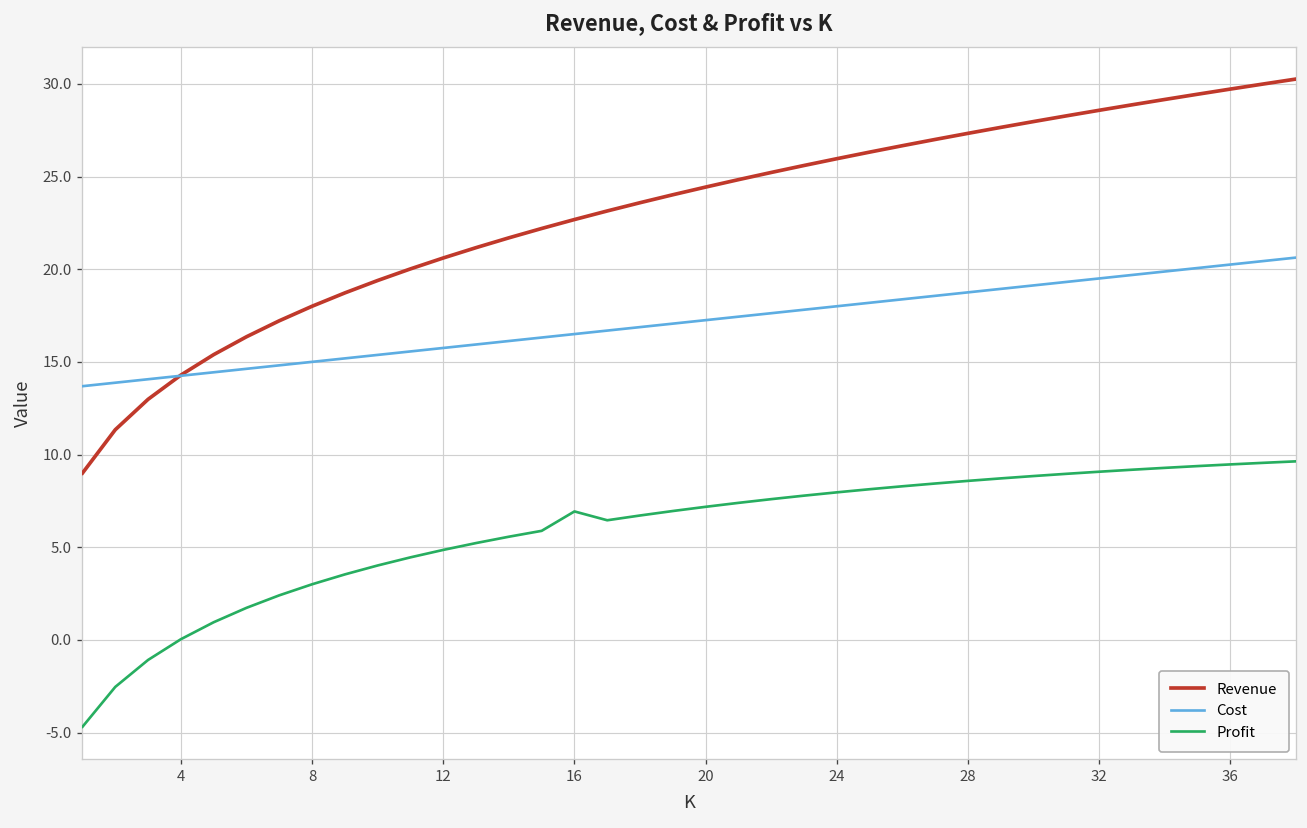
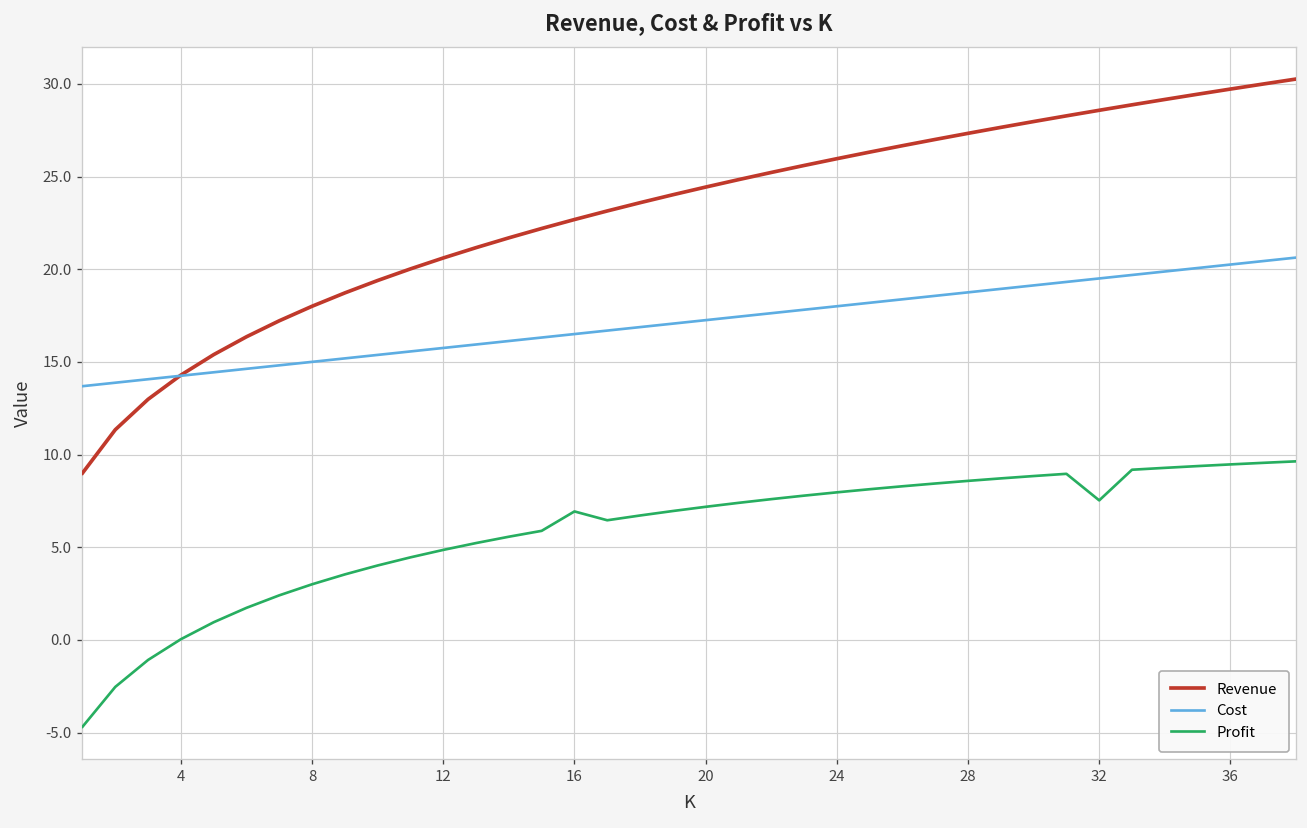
  {
    "Revenue": {
      "8": 18.0,
      "12": 20.6,
      "16": 22.7,
      "20": 24.4,
      "24": 26.0,
      "28": 27.3,
      "32": 28.6,
      "36": 29.7
    },
    "Cost": {
      "8": 15.0,
      "12": 15.8,
      "16": 16.5,
      "20": 17.3,
      "24": 18.0,
      "28": 18.8,
      "32": 19.5,
      "36": 20.3
    },
    "Profit": {
      "4": 0.0,
      "8": 3.0,
      "12": 4.9,
      "16": 6.9,
      "20": 7.2,
      "24": 8.0,
      "28": 8.6,
-     "32": 9.1,
+     "32": 7.5,
      "36": 9.5
    }
  }
